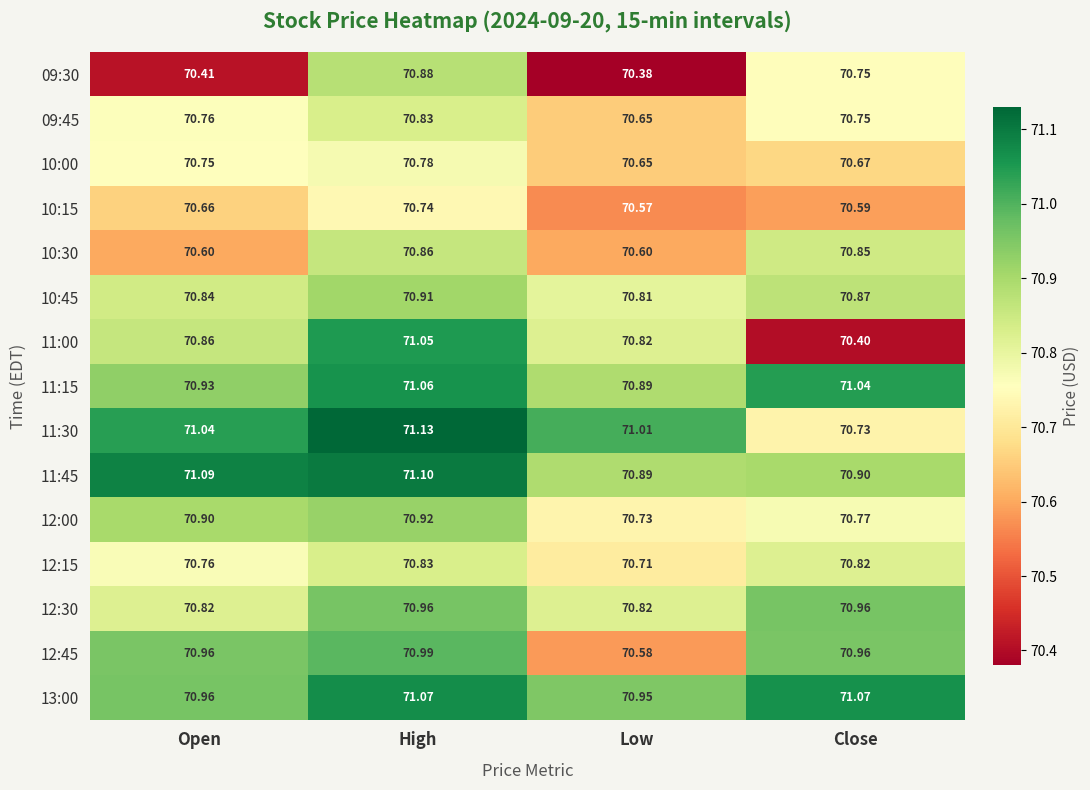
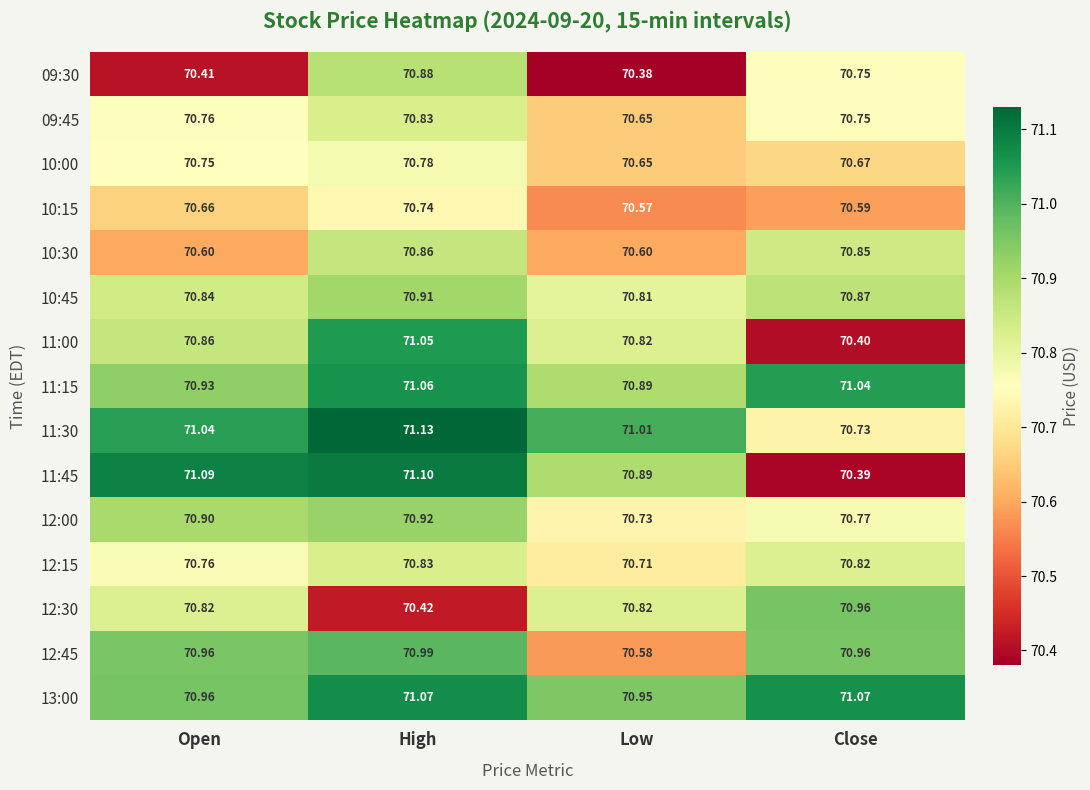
  {
    "09:30": {
      "Open": 70.41,
      "High": 70.88,
      "Low": 70.38,
      "Close": 70.75
    },
    "09:45": {
      "Open": 70.76,
      "High": 70.83,
      "Low": 70.65,
      "Close": 70.75
    },
    "10:00": {
      "Open": 70.75,
      "High": 70.78,
      "Low": 70.65,
      "Close": 70.67
    },
    "10:15": {
      "Open": 70.66,
      "High": 70.74,
      "Low": 70.57,
      "Close": 70.59
    },
    "10:30": {
      "Open": 70.60,
      "High": 70.86,
      "Low": 70.60,
      "Close": 70.85
    },
    "10:45": {
      "Open": 70.84,
      "High": 70.91,
      "Low": 70.81,
      "Close": 70.87
    },
    "11:00": {
      "Open": 70.86,
      "High": 71.05,
      "Low": 70.82,
      "Close": 70.40
    },
    "11:15": {
      "Open": 70.93,
      "High": 71.06,
      "Low": 70.89,
      "Close": 71.04
    },
    "11:30": {
      "Open": 71.04,
      "High": 71.13,
      "Low": 71.01,
      "Close": 70.73
    },
    "11:45": {
      "Open": 71.09,
      "High": 71.10,
      "Low": 70.89,
-     "Close": 70.90
+     "Close": 70.39
    },
    "12:00": {
      "Open": 70.90,
      "High": 70.92,
      "Low": 70.73,
      "Close": 70.77
    },
    "12:15": {
      "Open": 70.76,
      "High": 70.83,
      "Low": 70.71,
      "Close": 70.82
    },
    "12:30": {
      "Open": 70.82,
-     "High": 70.96,
+     "High": 70.42,
      "Low": 70.82,
      "Close": 70.96
    },
    "12:45": {
      "Open": 70.96,
      "High": 70.99,
      "Low": 70.58,
      "Close": 70.96
    },
    "13:00": {
      "Open": 70.96,
      "High": 71.07,
      "Low": 70.95,
      "Close": 71.07
    }
  }
